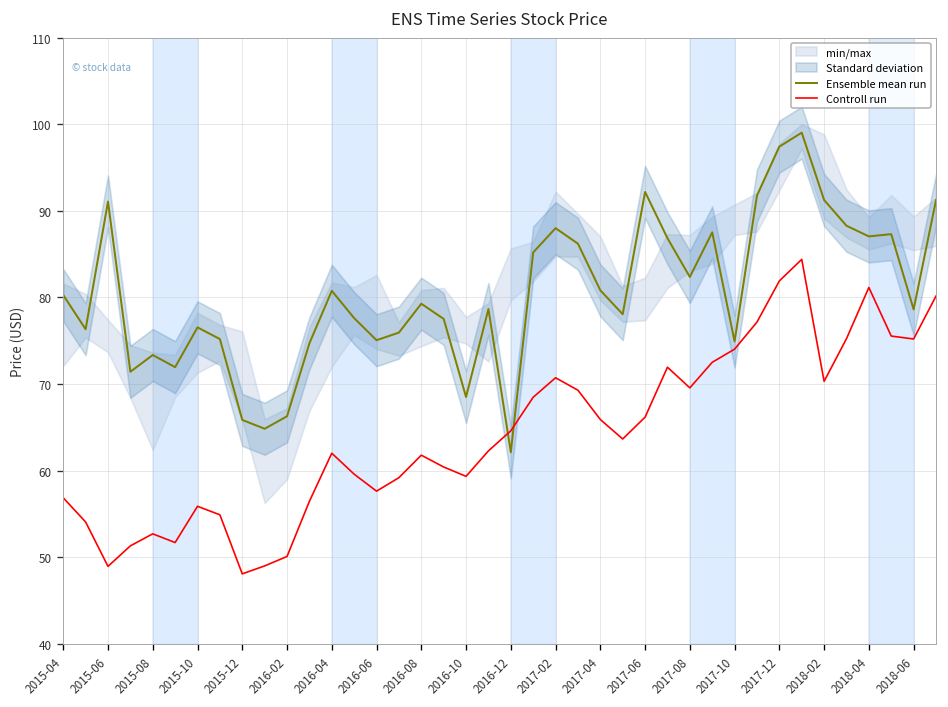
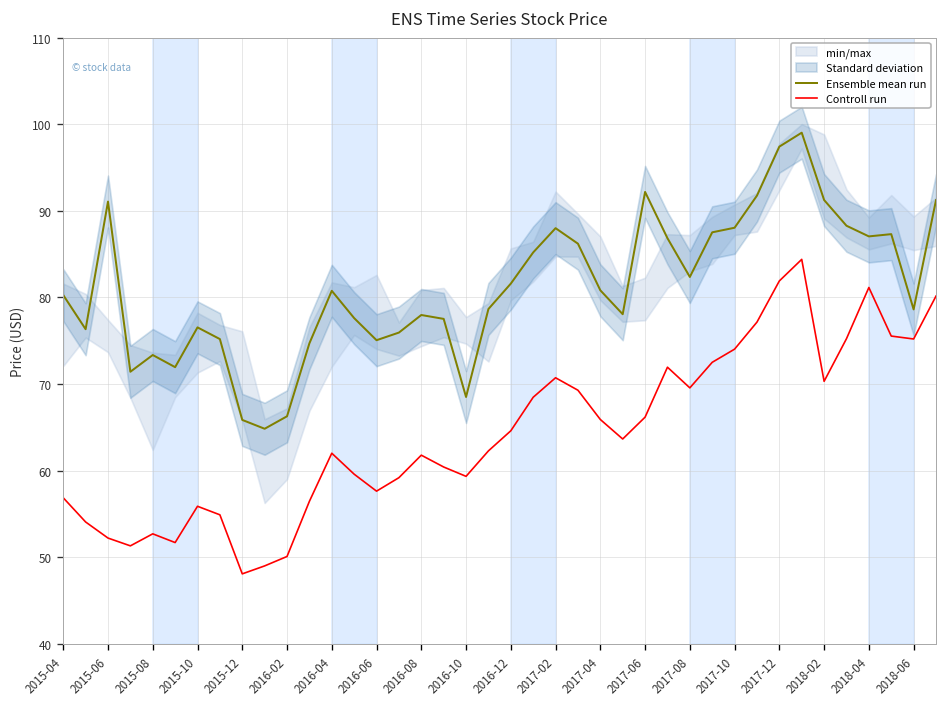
  {
    "Ensemble mean run": {
      "2015-04": 80,
      "2015-06": 91,
      "2015-10": 77,
      "2015-12": 66,
      "2016-02": 66,
      "2016-04": 81,
      "2016-06": 75,
-     "2016-08": 79,
+     "2016-08": 78,
      "2016-10": 69,
-     "2016-12": 62,
+     "2016-12": 82,
      "2017-02": 88,
      "2017-04": 81,
      "2017-06": 92,
      "2017-08": 82,
-     "2017-10": 75,
+     "2017-10": 88,
      "2018-02": 91,
      "2018-04": 87,
      "2018-06": 79
    },
    "Controll run": {
      "2015-04": 57,
-     "2015-06": 49,
+     "2015-06": 52,
      "2015-08": 53,
      "2015-10": 56,
      "2015-12": 48,
      "2016-02": 50,
      "2016-04": 62,
      "2016-06": 58,
      "2016-08": 62,
      "2016-10": 59,
      "2016-12": 65,
      "2017-02": 71,
      "2017-04": 66,
      "2017-06": 66,
      "2017-08": 70,
      "2017-10": 74,
      "2017-12": 82,
      "2018-02": 70,
      "2018-04": 81,
      "2018-06": 75
    }
  }
